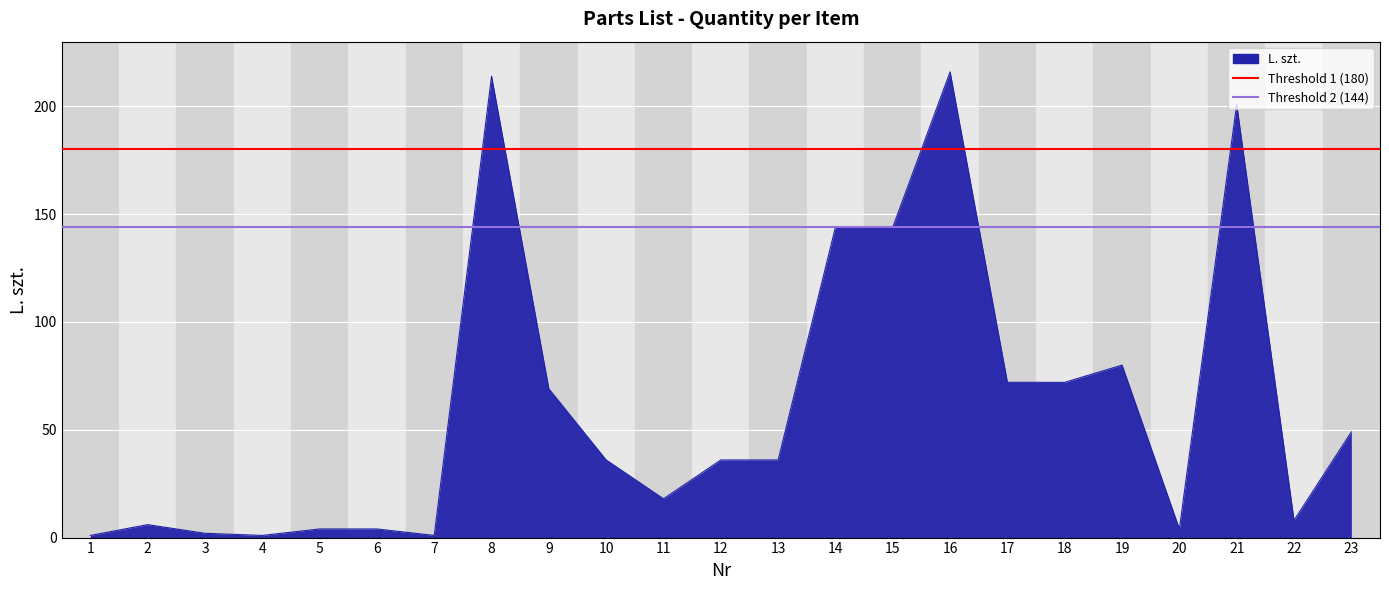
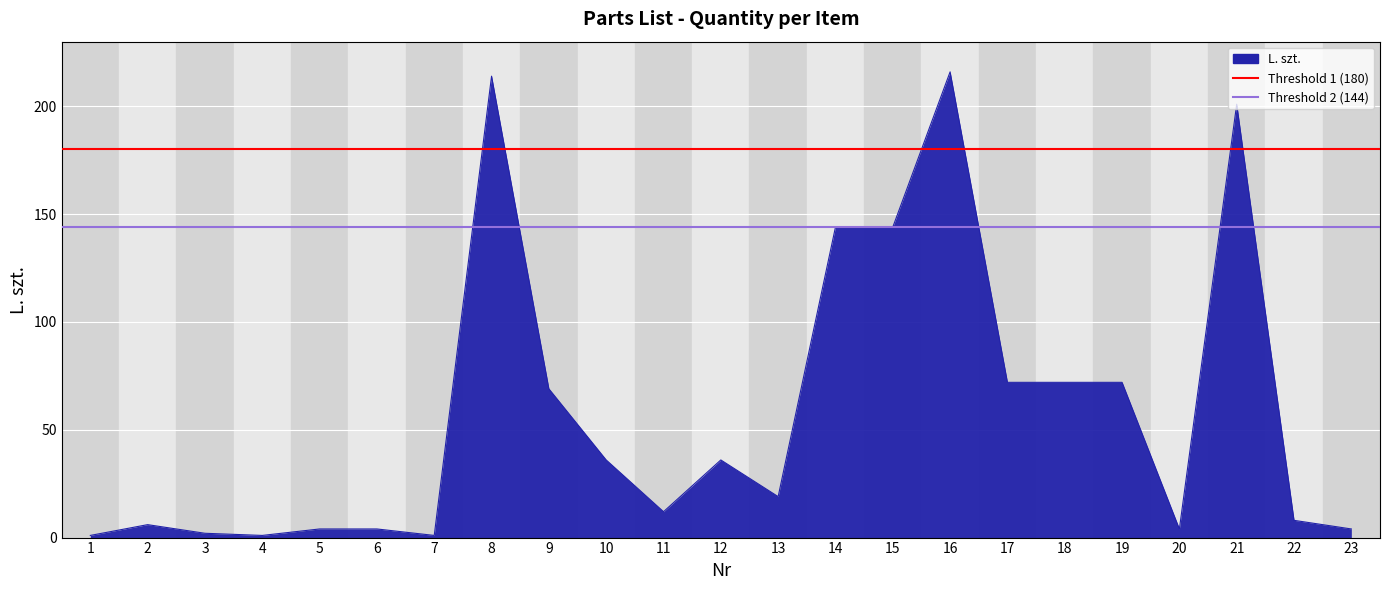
  {
    "1": 1,
    "2": 6,
    "3": 2,
    "4": 1,
    "5": 4,
    "6": 4,
    "7": 1,
    "8": 214,
    "9": 69,
    "10": 36,
-   "11": 18,
+   "11": 12,
    "12": 36,
-   "13": 36,
+   "13": 19,
    "14": 144,
    "15": 144,
    "16": 216,
    "17": 72,
    "18": 72,
-   "19": 80,
+   "19": 72,
    "20": 4,
    "22": 8,
-   "23": 49
+   "23": 4
  }
